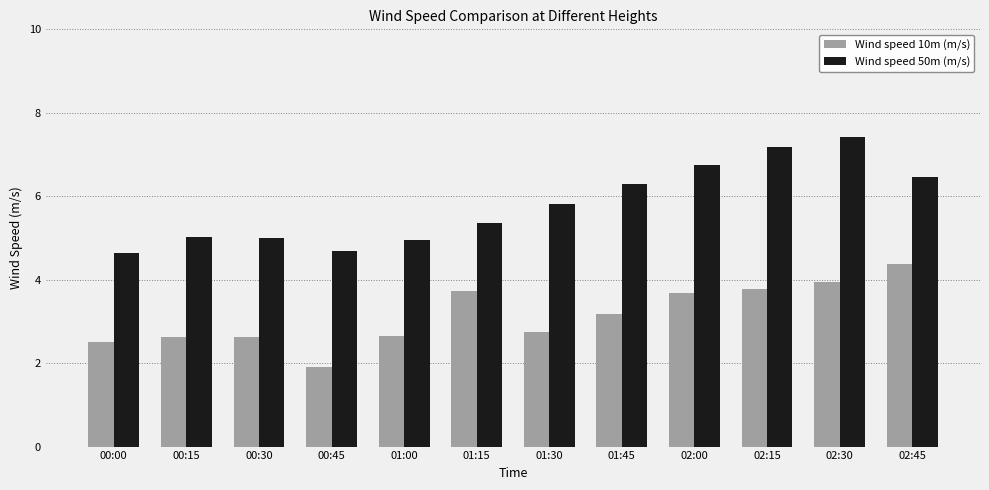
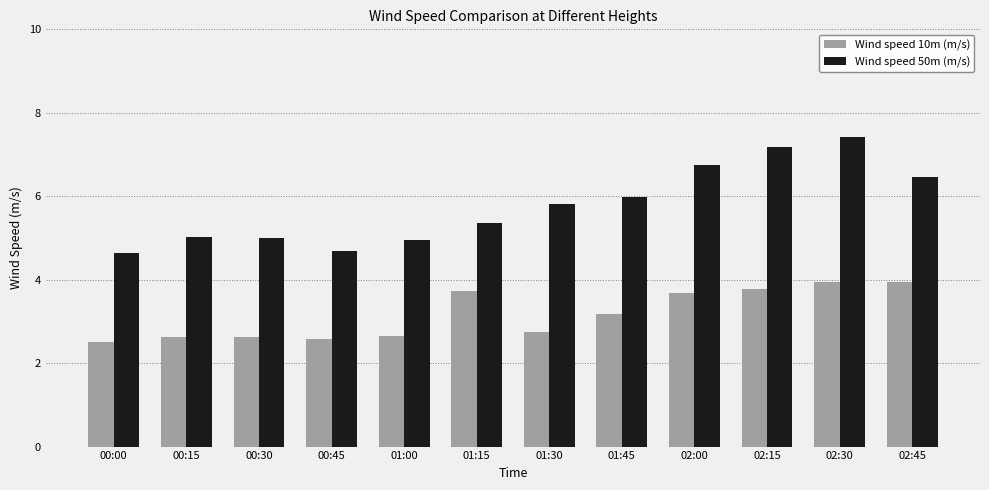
  {
    "Wind speed 10m (m/s)": {
      "00:00": 2.5,
      "00:15": 2.6,
      "00:30": 2.6,
-     "00:45": 1.9,
+     "00:45": 2.6,
      "01:00": 2.6,
      "01:15": 3.7,
      "01:30": 2.8,
      "01:45": 3.2,
      "02:00": 3.7,
      "02:15": 3.8,
      "02:30": 3.9,
-     "02:45": 4.4
+     "02:45": 3.9
    },
    "Wind speed 50m (m/s)": {
      "00:00": 4.6,
      "00:15": 5.0,
      "00:30": 5.0,
      "00:45": 4.7,
      "01:00": 5.0,
      "01:15": 5.4,
      "01:30": 5.8,
-     "01:45": 6.3,
+     "01:45": 6.0,
      "02:00": 6.8,
      "02:15": 7.2,
      "02:30": 7.4,
      "02:45": 6.5
    }
  }
